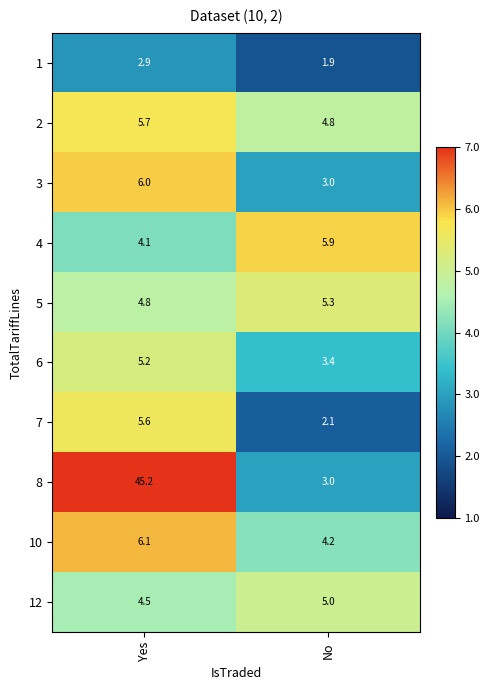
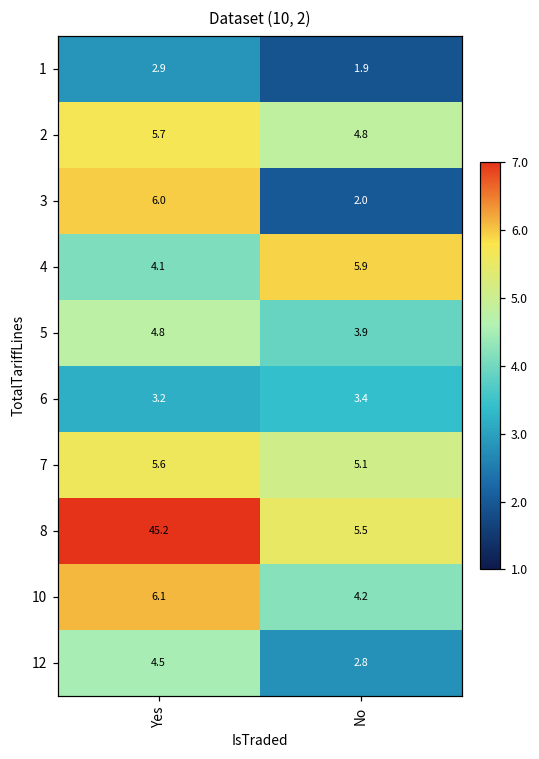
  {
    "1": {
      "Yes": 2.9,
      "No": 1.9
    },
    "2": {
      "Yes": 5.7,
      "No": 4.8
    },
    "3": {
      "Yes": 6.0,
-     "No": 3.0
+     "No": 2.0
    },
    "4": {
      "Yes": 4.1,
      "No": 5.9
    },
    "5": {
      "Yes": 4.8,
-     "No": 5.3
+     "No": 3.9
    },
    "6": {
-     "Yes": 5.2,
+     "Yes": 3.2,
      "No": 3.4
    },
    "7": {
      "Yes": 5.6,
-     "No": 2.1
+     "No": 5.1
    },
    "8": {
      "Yes": 45.2,
-     "No": 3.0
+     "No": 5.5
    },
    "10": {
      "Yes": 6.1,
      "No": 4.2
    },
    "12": {
      "Yes": 4.5,
-     "No": 5.0
+     "No": 2.8
    }
  }
